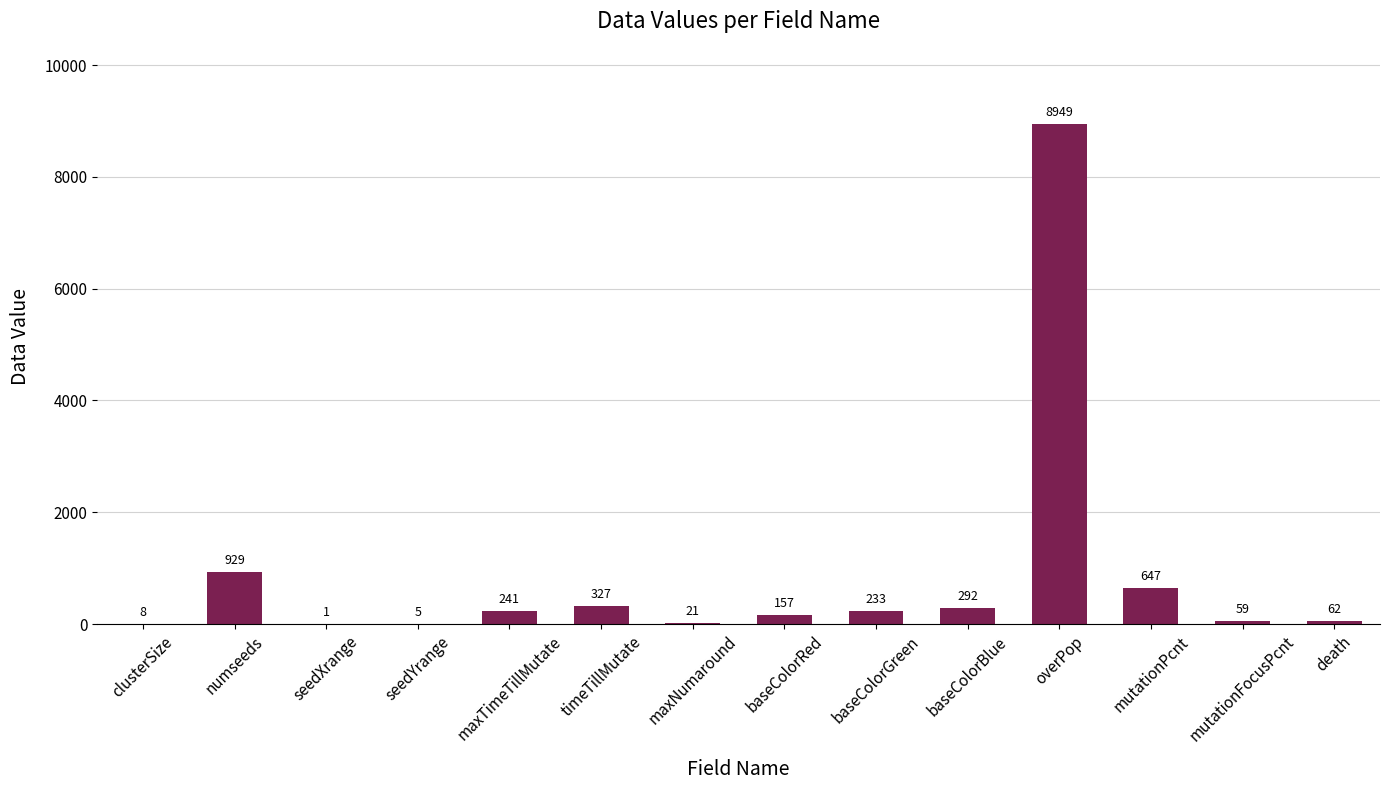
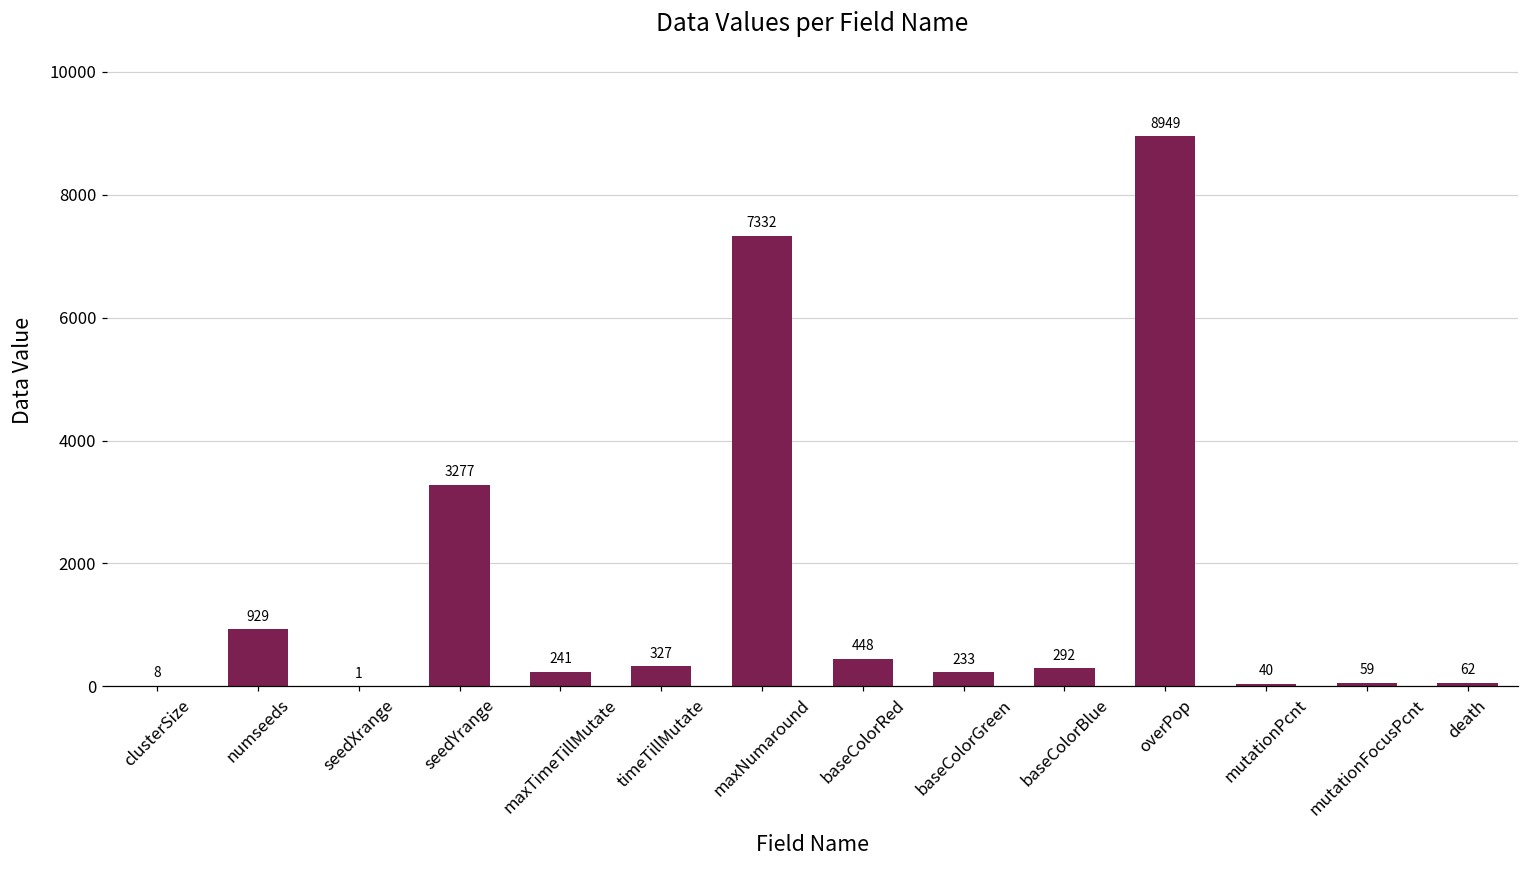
  {
    "clusterSize": 8,
    "numseeds": 929,
    "seedXrange": 1,
-   "seedYrange": 5,
+   "seedYrange": 3277,
    "maxTimeTillMutate": 241,
    "timeTillMutate": 327,
-   "maxNumaround": 21,
-   "baseColorRed": 157,
+   "maxNumaround": 7332,
+   "baseColorRed": 448,
    "baseColorGreen": 233,
    "baseColorBlue": 292,
    "overPop": 8949,
-   "mutationPcnt": 647,
+   "mutationPcnt": 40,
    "mutationFocusPcnt": 59,
    "death": 62
  }
